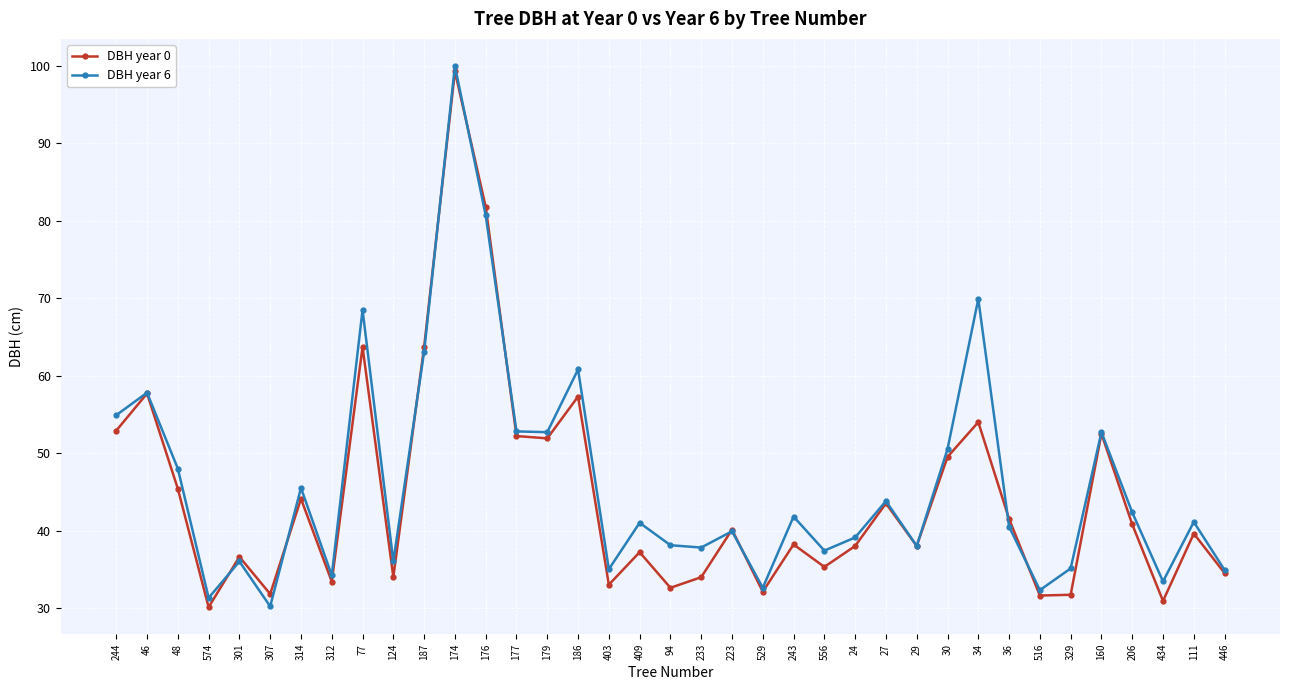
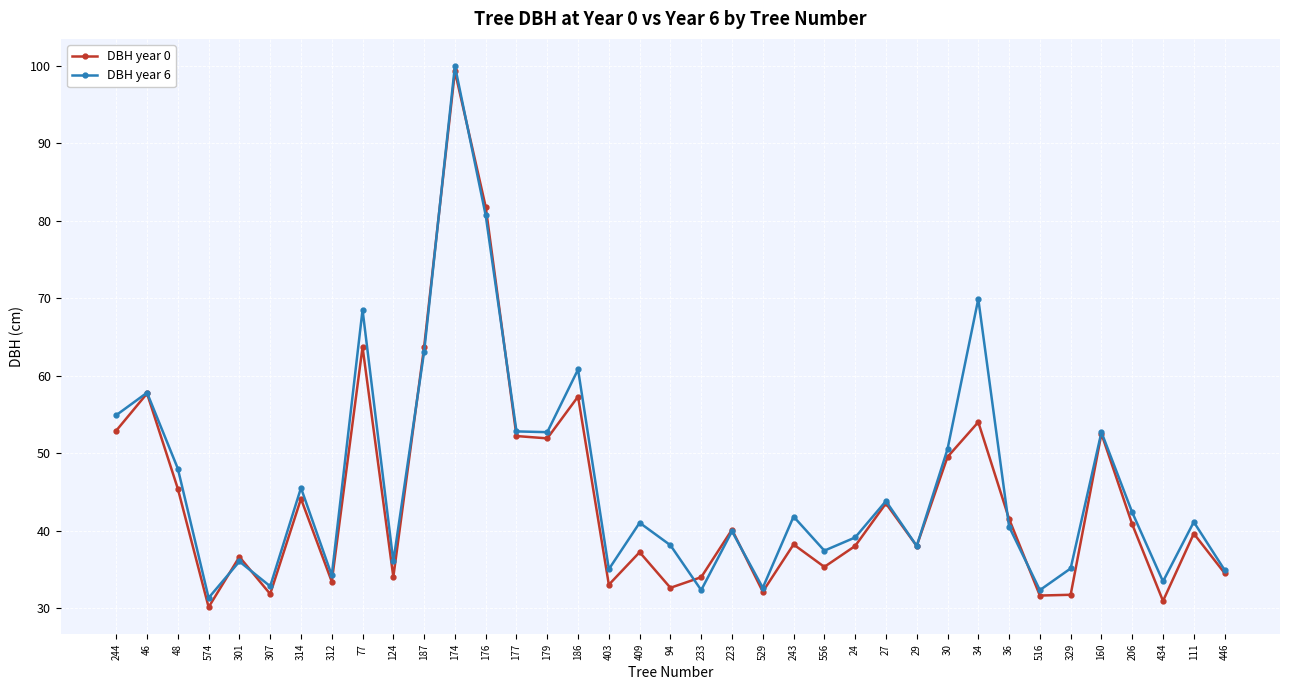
  {
    "DBH year 0": {
      "244": 53,
      "48": 45,
      "574": 30,
      "301": 37,
      "307": 32,
      "314": 44,
      "312": 33,
      "77": 64,
      "124": 34,
      "187": 64,
      "174": 99,
      "176": 82,
      "177": 52,
      "179": 52,
      "186": 57,
      "403": 33,
      "409": 37,
      "94": 33,
      "233": 34,
      "529": 32,
      "243": 38,
      "556": 35,
      "24": 38,
      "30": 50,
      "34": 54,
      "36": 42,
      "516": 32,
      "329": 32,
      "206": 41,
      "434": 31,
      "111": 40,
      "446": 35
    },
    "DBH year 6": {
      "244": 55,
      "48": 48,
      "574": 31,
      "301": 36,
-     "307": 30,
+     "307": 33,
      "314": 46,
      "312": 34,
      "77": 69,
      "124": 36,
      "187": 63,
      "174": 100,
      "176": 81,
      "177": 53,
      "179": 53,
      "186": 61,
      "403": 35,
      "409": 41,
      "94": 38,
-     "233": 38,
+     "233": 32,
      "529": 33,
      "243": 42,
      "556": 37,
      "24": 39,
      "30": 51,
      "34": 70,
      "36": 41,
      "516": 32,
      "329": 35,
      "206": 42,
      "434": 33,
      "111": 41,
      "446": 35
    }
  }
